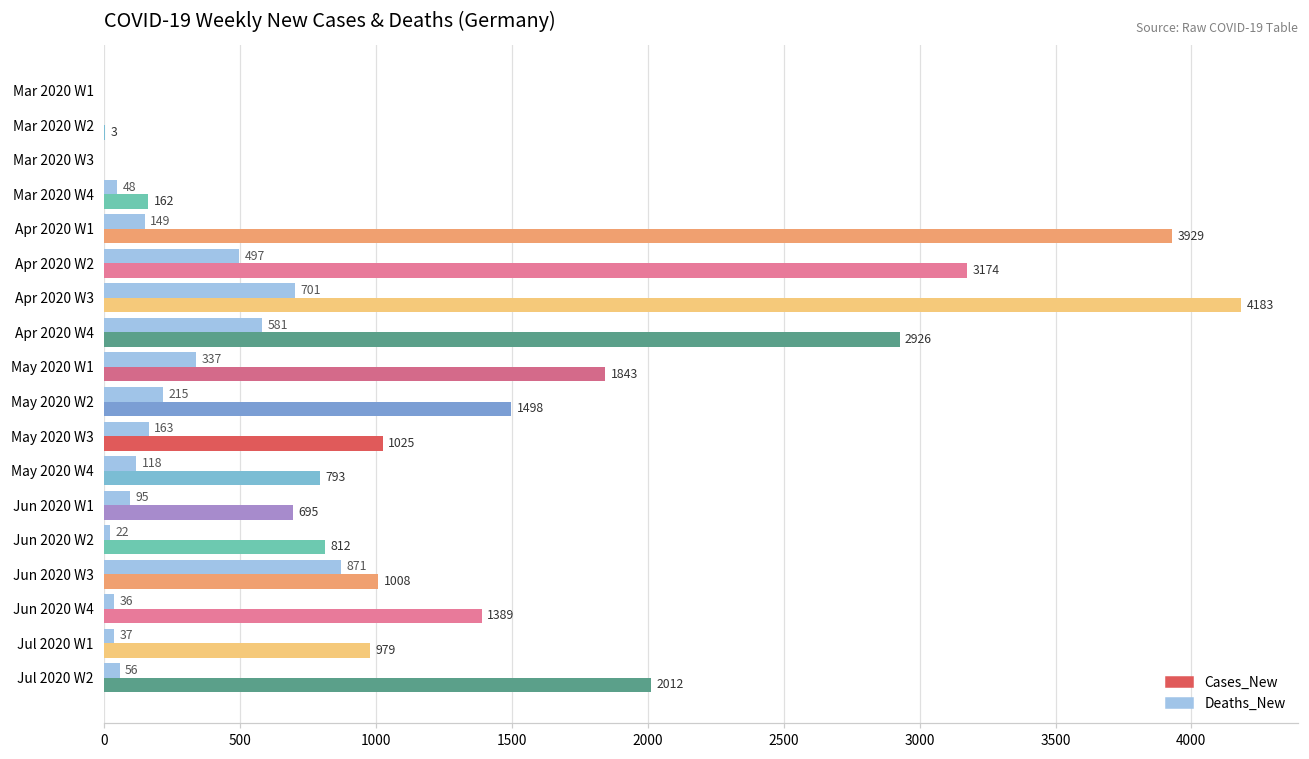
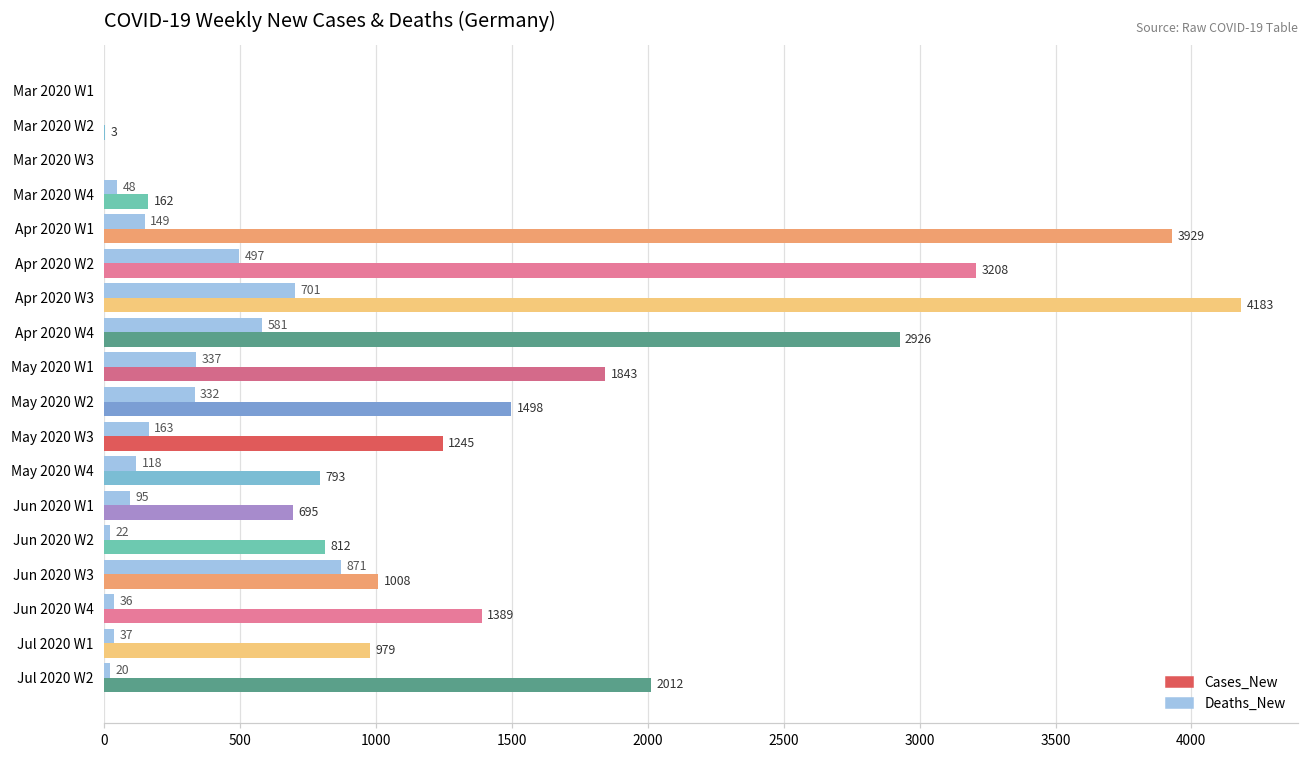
  {
    "Cases_New": {
      "Mar 2020 W2": 3,
      "Mar 2020 W4": 162,
      "Apr 2020 W1": 3929,
-     "Apr 2020 W2": 3174,
+     "Apr 2020 W2": 3208,
      "Apr 2020 W3": 4183,
      "Apr 2020 W4": 2926,
      "May 2020 W1": 1843,
      "May 2020 W2": 1498,
-     "May 2020 W3": 1025,
+     "May 2020 W3": 1245,
      "May 2020 W4": 793,
      "Jun 2020 W1": 695,
      "Jun 2020 W2": 812,
      "Jun 2020 W3": 1008,
      "Jun 2020 W4": 1389,
      "Jul 2020 W1": 979,
      "Jul 2020 W2": 2012
    },
    "Deaths_New": {
      "Mar 2020 W4": 48,
      "Apr 2020 W1": 149,
      "Apr 2020 W2": 497,
      "Apr 2020 W3": 701,
      "Apr 2020 W4": 581,
      "May 2020 W1": 337,
-     "May 2020 W2": 215,
+     "May 2020 W2": 332,
      "May 2020 W3": 163,
      "May 2020 W4": 118,
      "Jun 2020 W1": 95,
      "Jun 2020 W2": 22,
      "Jun 2020 W3": 871,
      "Jun 2020 W4": 36,
      "Jul 2020 W1": 37,
-     "Jul 2020 W2": 56
+     "Jul 2020 W2": 20
    }
  }
